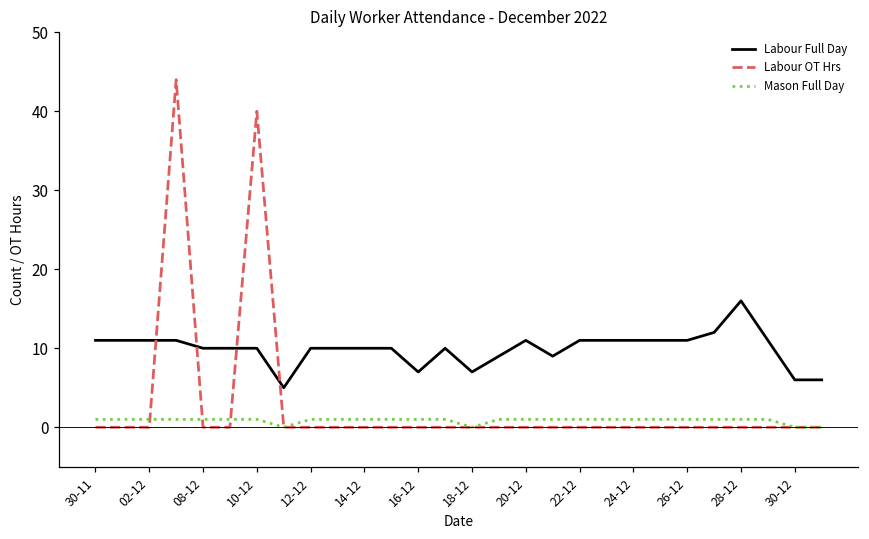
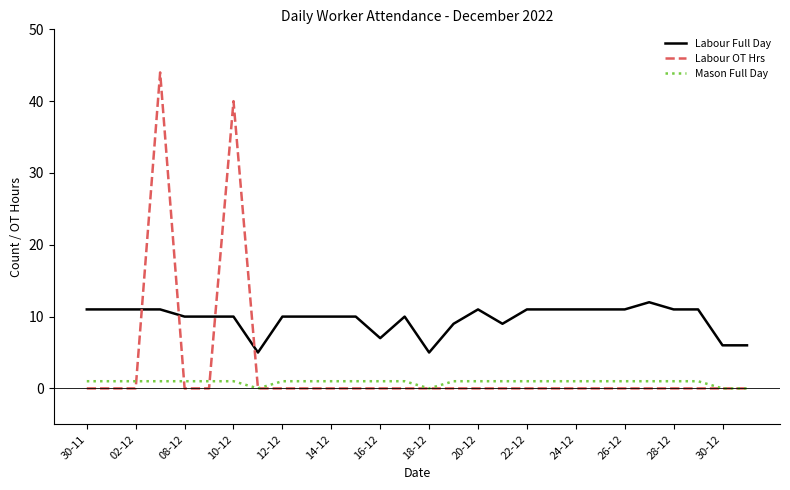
  {
    "Labour Full Day": {
      "30-11": 11,
      "02-12": 11,
      "08-12": 10,
      "10-12": 10,
      "12-12": 10,
      "14-12": 10,
      "16-12": 7,
-     "18-12": 7,
+     "18-12": 5,
      "20-12": 11,
      "22-12": 11,
      "24-12": 11,
      "26-12": 11,
-     "28-12": 16,
+     "28-12": 11,
      "30-12": 6
    },
    "Labour OT Hrs": {
      "30-11": 0,
      "02-12": 0,
      "08-12": 0,
      "10-12": 40,
      "12-12": 0,
      "14-12": 0,
      "16-12": 0,
      "20-12": 0,
      "22-12": 0,
      "24-12": 0,
      "26-12": 0,
      "28-12": 0
    },
    "Mason Full Day": {
      "30-11": 1,
      "02-12": 1,
      "08-12": 1,
      "10-12": 1,
      "12-12": 1,
      "14-12": 1,
      "16-12": 1,
      "20-12": 1,
      "22-12": 1,
      "24-12": 1,
      "26-12": 1,
      "28-12": 1
    }
  }
